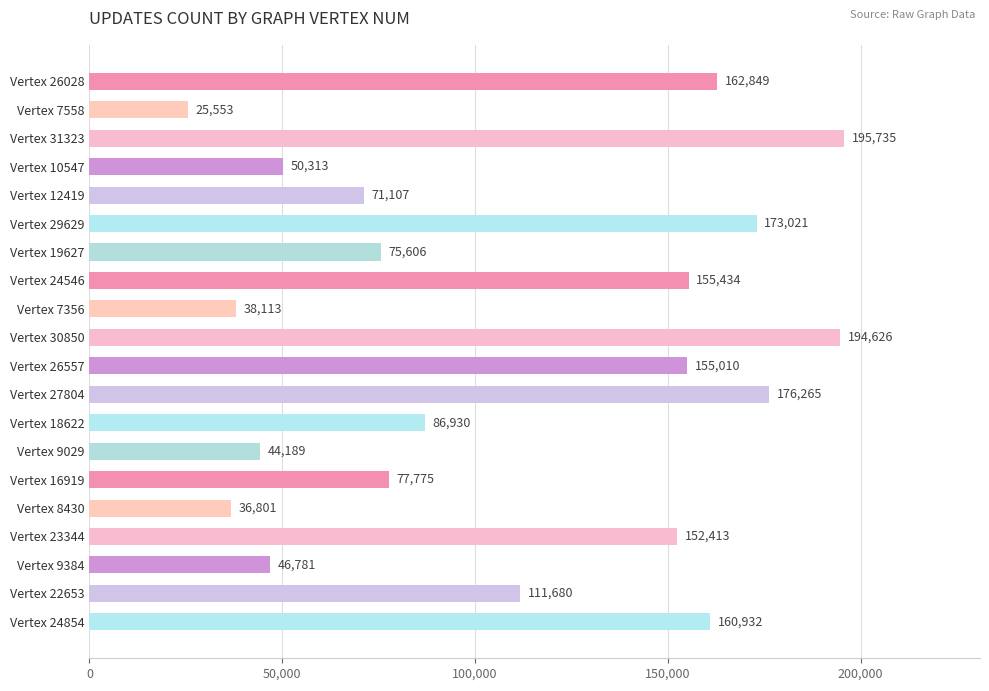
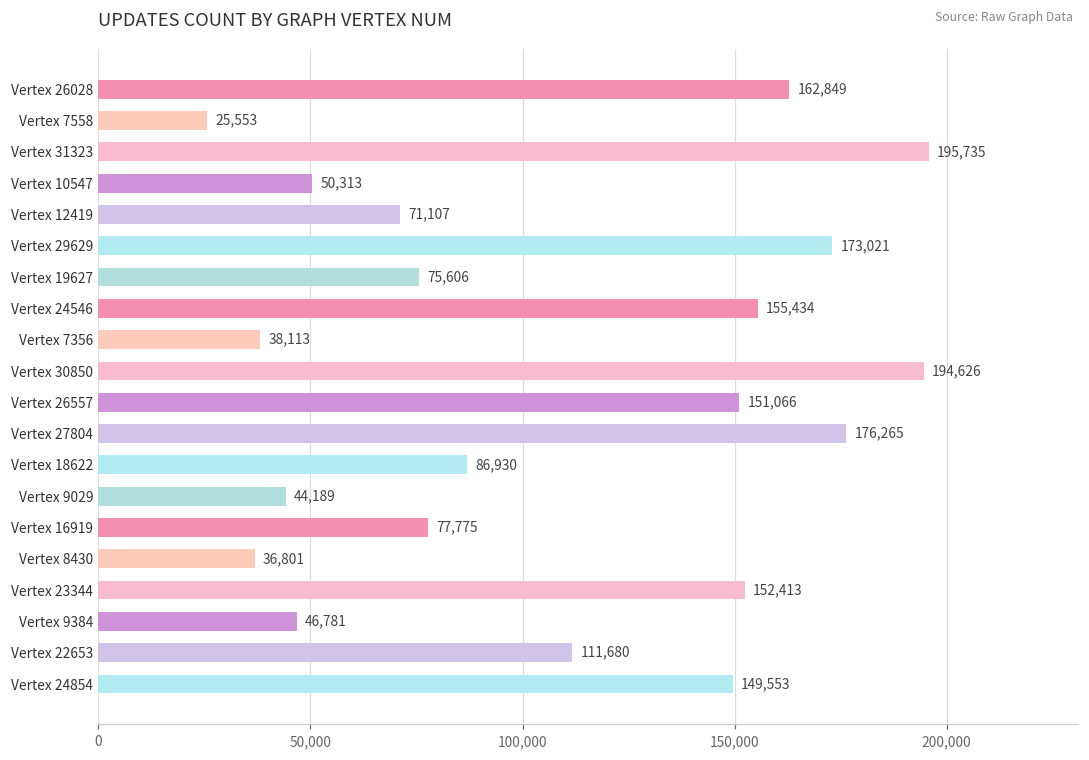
  {
    "Vertex 26028": "162,849",
    "Vertex 7558": "25,553",
    "Vertex 31323": "195,735",
    "Vertex 10547": "50,313",
    "Vertex 12419": "71,107",
    "Vertex 29629": "173,021",
    "Vertex 19627": "75,606",
    "Vertex 24546": "155,434",
    "Vertex 7356": "38,113",
    "Vertex 30850": "194,626",
-   "Vertex 26557": "155,010",
+   "Vertex 26557": "151,066",
    "Vertex 27804": "176,265",
    "Vertex 18622": "86,930",
    "Vertex 9029": "44,189",
    "Vertex 16919": "77,775",
    "Vertex 8430": "36,801",
    "Vertex 23344": "152,413",
    "Vertex 9384": "46,781",
    "Vertex 22653": "111,680",
-   "Vertex 24854": "160,932"
+   "Vertex 24854": "149,553"
  }
